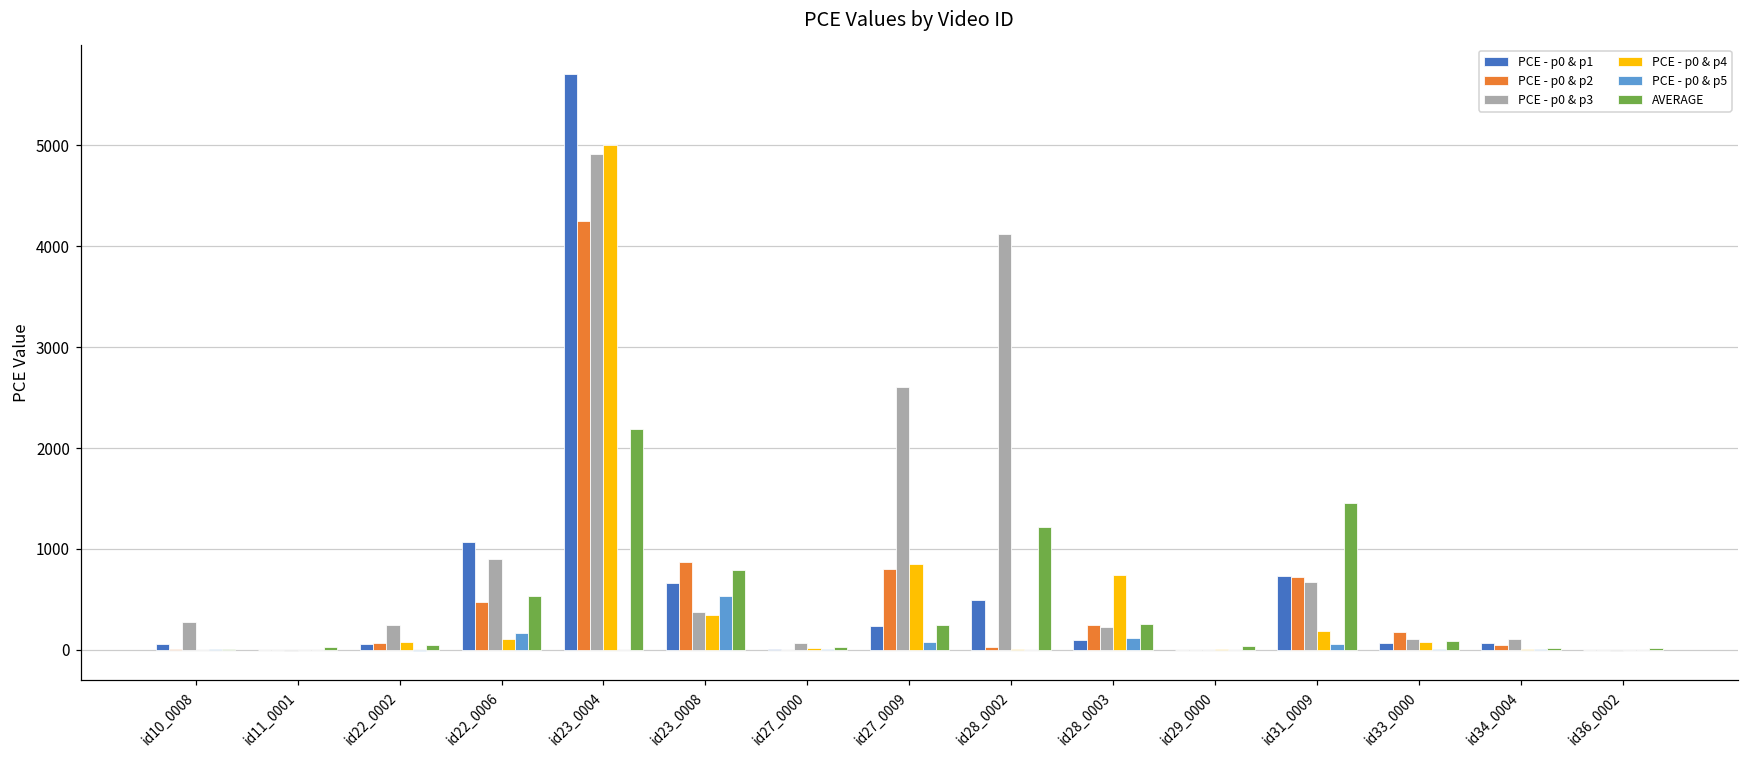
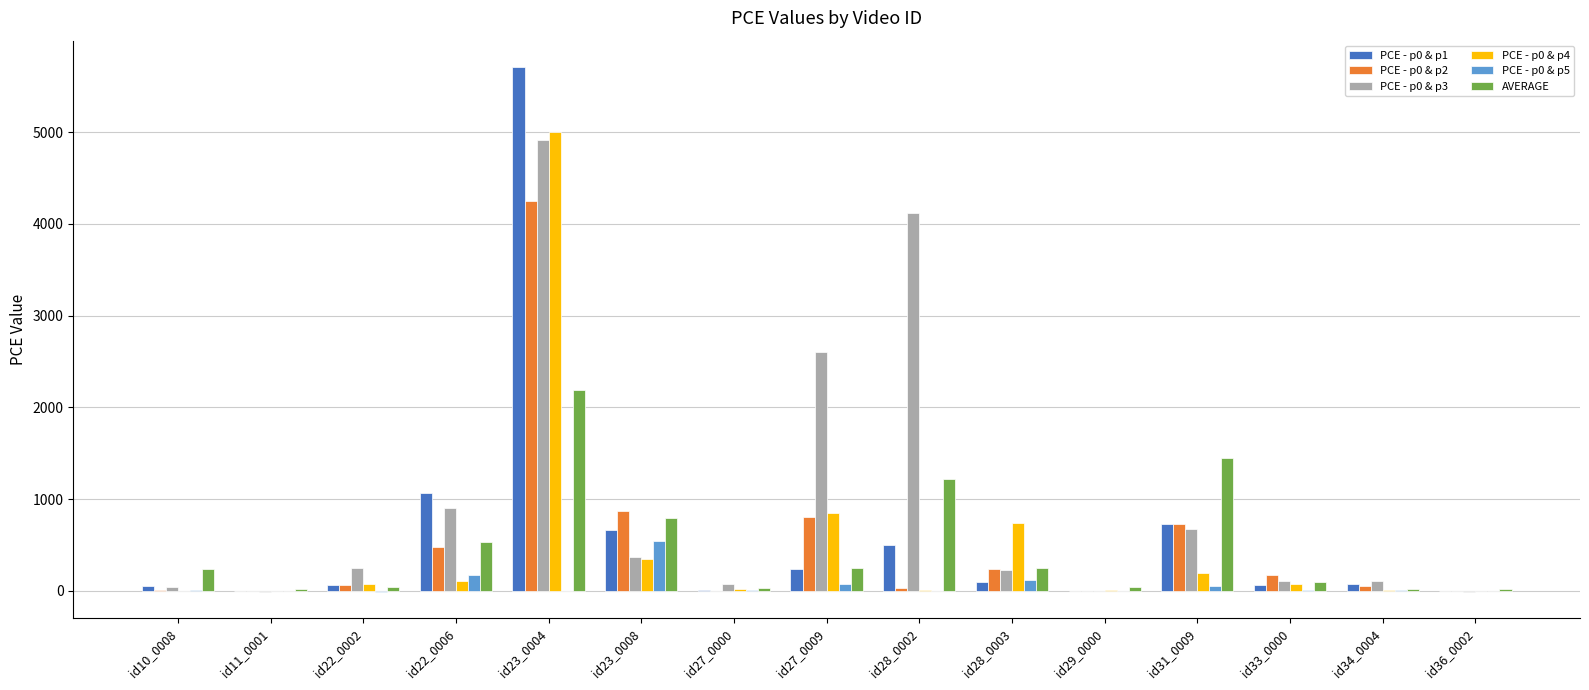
  {
    "PCE - p0 & p2": {
      "id11_0001": 0,
      "id22_0002": 100,
      "id22_0006": 500,
      "id23_0004": 4200,
      "id23_0008": 900,
      "id27_0009": 800,
      "id28_0002": 0,
      "id28_0003": 200,
      "id31_0009": 700,
      "id33_0000": 200,
      "id34_0004": 100
    },
    "PCE - p0 & p3": {
-     "id10_0008": 300,
+     "id10_0008": 0,
      "id22_0002": 200,
      "id22_0006": 900,
      "id23_0004": 4900,
      "id23_0008": 400,
      "id27_0000": 100,
      "id27_0009": 2600,
      "id28_0002": 4100,
      "id28_0003": 200,
      "id31_0009": 700,
      "id33_0000": 100,
      "id34_0004": 100
    },
    "PCE - p0 & p4": {
      "id22_0002": 100,
      "id22_0006": 100,
      "id23_0004": 5000,
      "id23_0008": 400,
      "id27_0009": 900,
      "id28_0003": 700,
      "id31_0009": 200,
      "id33_0000": 100
    },
    "AVERAGE": {
-     "id10_0008": 0,
+     "id10_0008": 200,
      "id22_0002": 0,
      "id22_0006": 500,
      "id23_0004": 2200,
      "id23_0008": 800,
      "id27_0009": 200,
      "id28_0002": 1200,
      "id28_0003": 300,
      "id29_0000": 0,
      "id31_0009": 1500,
      "id33_0000": 100
    }
  }
